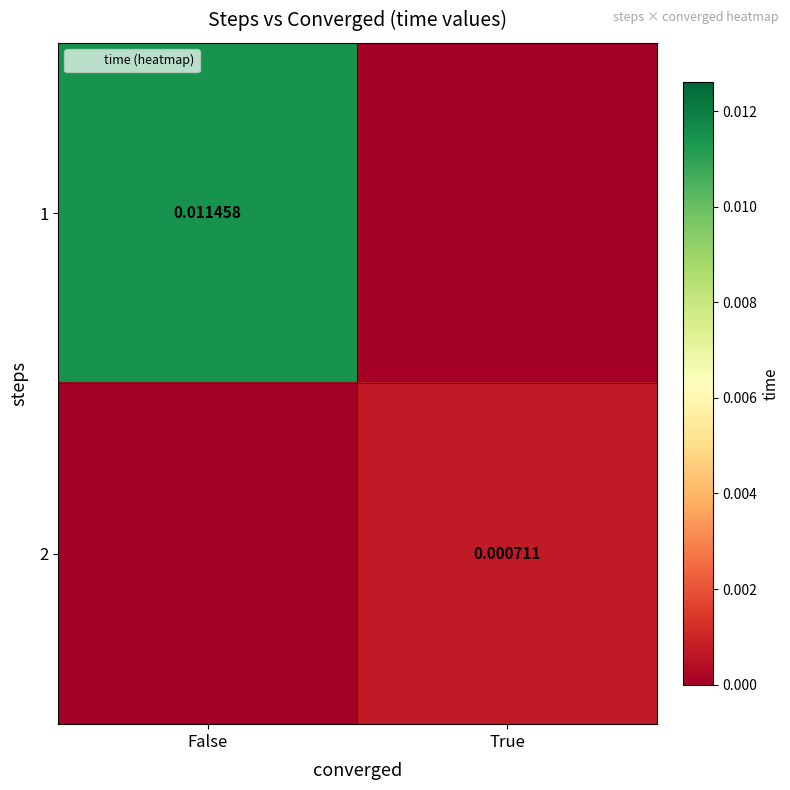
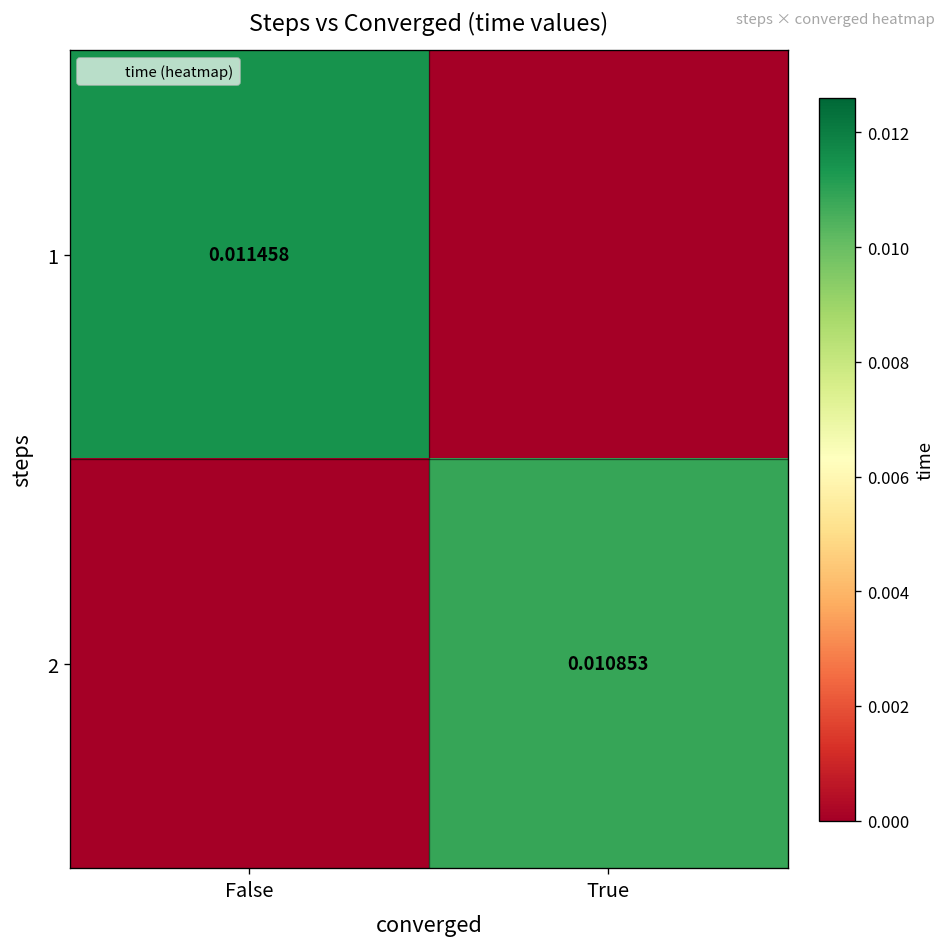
  {
    "1": {
      "False": 0.011458
    },
    "2": {
-     "True": 0.000711
+     "True": 0.010853
    }
  }
